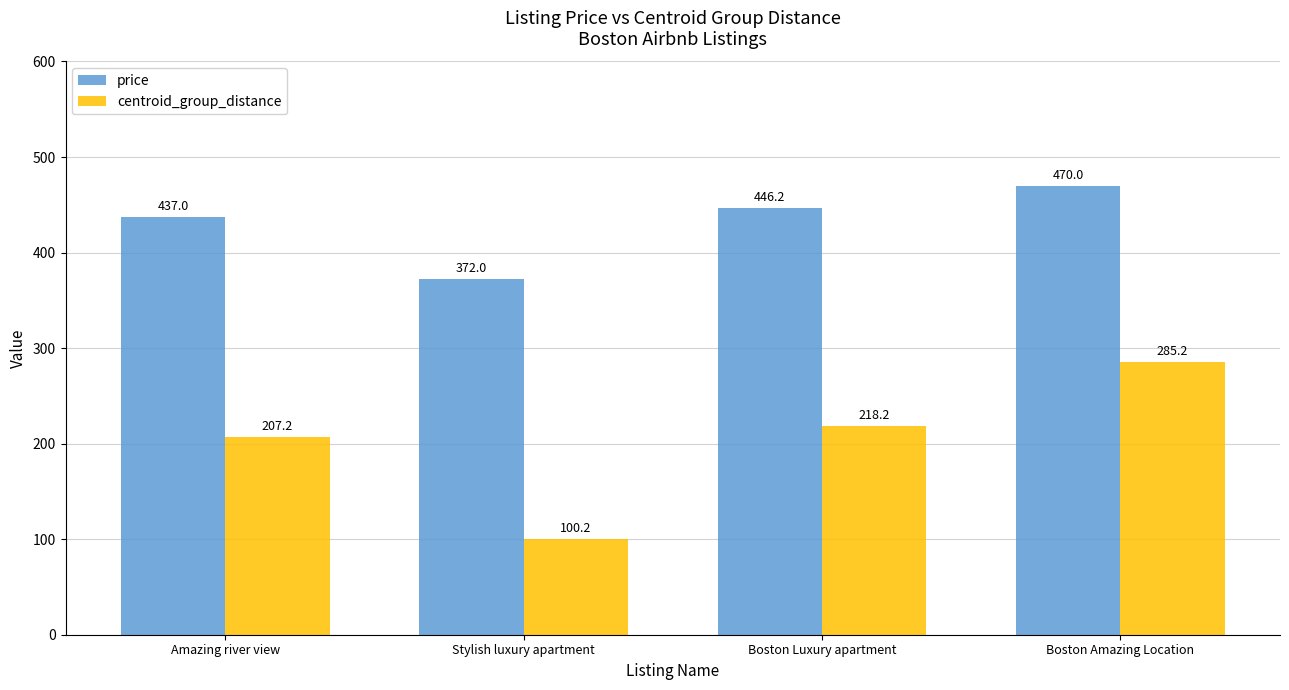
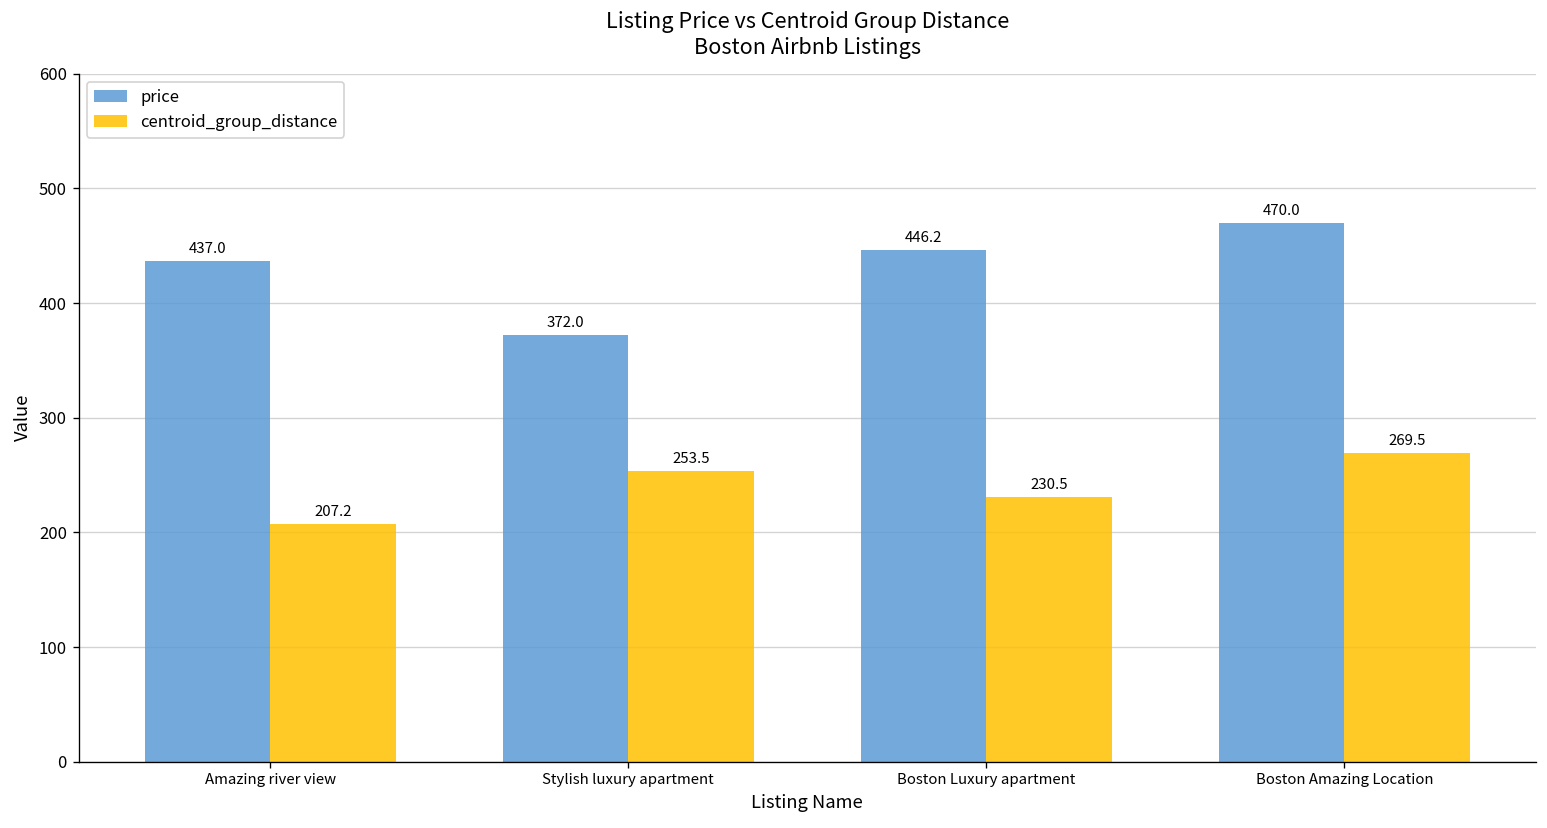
  {
    "price": {
      "Amazing river view": 437.0,
      "Stylish luxury apartment": 372.0,
      "Boston Luxury apartment": 446.2,
      "Boston Amazing Location": 470.0
    },
    "centroid_group_distance": {
      "Amazing river view": 207.2,
-     "Stylish luxury apartment": 100.2,
-     "Boston Luxury apartment": 218.2,
-     "Boston Amazing Location": 285.2
+     "Stylish luxury apartment": 253.5,
+     "Boston Luxury apartment": 230.5,
+     "Boston Amazing Location": 269.5
    }
  }
